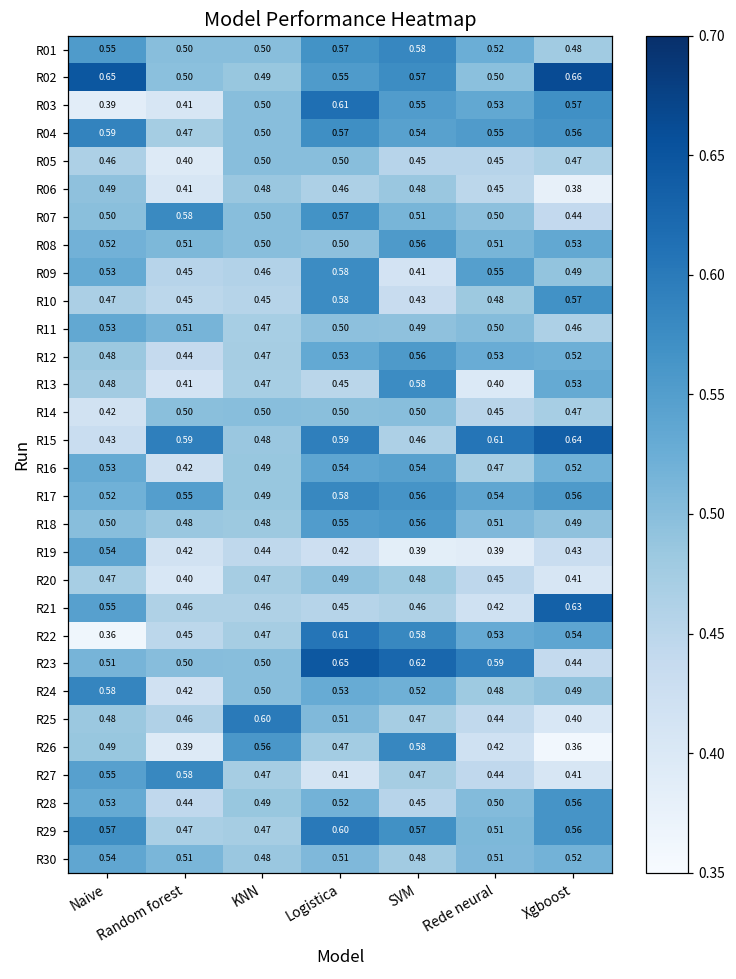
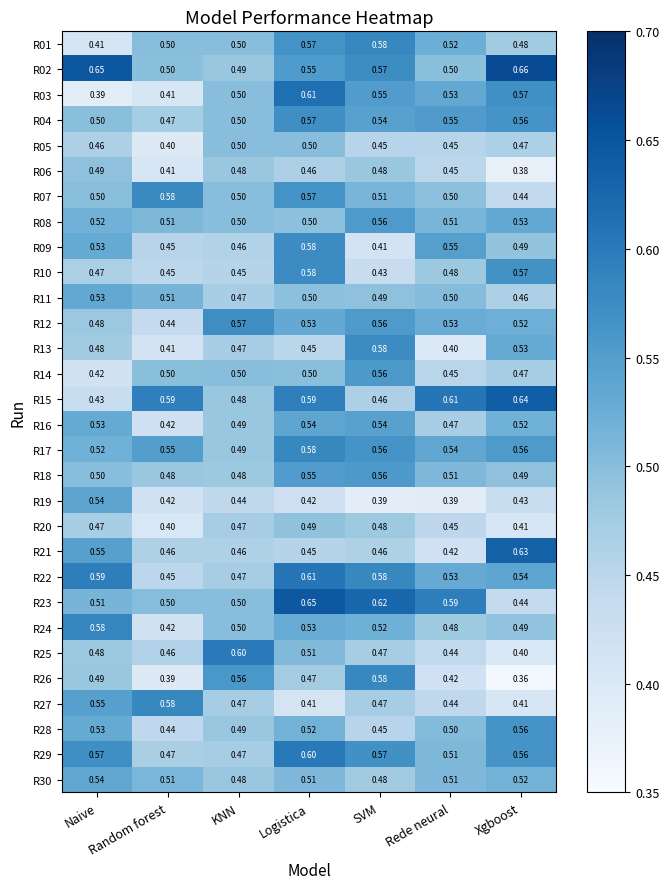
  {
    "R01": {
-     "Naive": 0.55,
+     "Naive": 0.41,
      "Random forest": 0.50,
      "KNN": 0.50,
      "Logistica": 0.57,
      "SVM": 0.58,
      "Rede neural": 0.52,
      "Xgboost": 0.48
    },
    "R04": {
-     "Naive": 0.59,
+     "Naive": 0.50,
      "Random forest": 0.47,
      "KNN": 0.50,
      "Logistica": 0.57,
      "SVM": 0.54,
      "Rede neural": 0.55,
      "Xgboost": 0.56
    },
    "R12": {
      "Naive": 0.48,
      "Random forest": 0.44,
-     "KNN": 0.47,
+     "KNN": 0.57,
      "Logistica": 0.53,
      "SVM": 0.56,
      "Rede neural": 0.53,
      "Xgboost": 0.52
    },
    "R14": {
      "Naive": 0.42,
      "Random forest": 0.50,
      "KNN": 0.50,
      "Logistica": 0.50,
-     "SVM": 0.50,
+     "SVM": 0.56,
      "Rede neural": 0.45,
      "Xgboost": 0.47
    },
    "R22": {
-     "Naive": 0.36,
+     "Naive": 0.59,
      "Random forest": 0.45,
      "KNN": 0.47,
      "Logistica": 0.61,
      "SVM": 0.58,
      "Rede neural": 0.53,
      "Xgboost": 0.54
    }
  }
